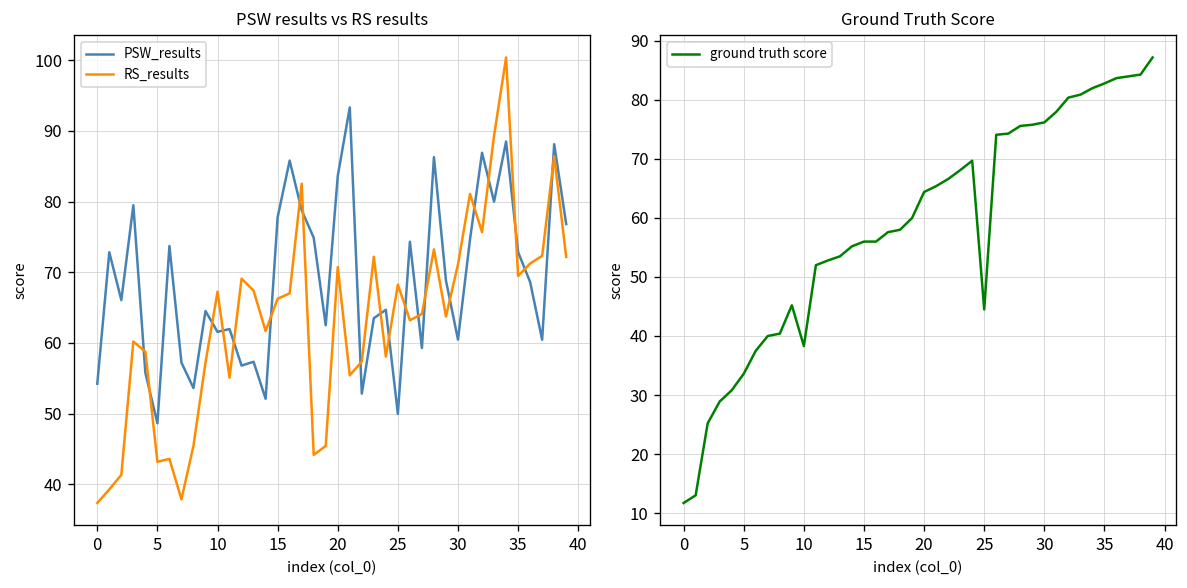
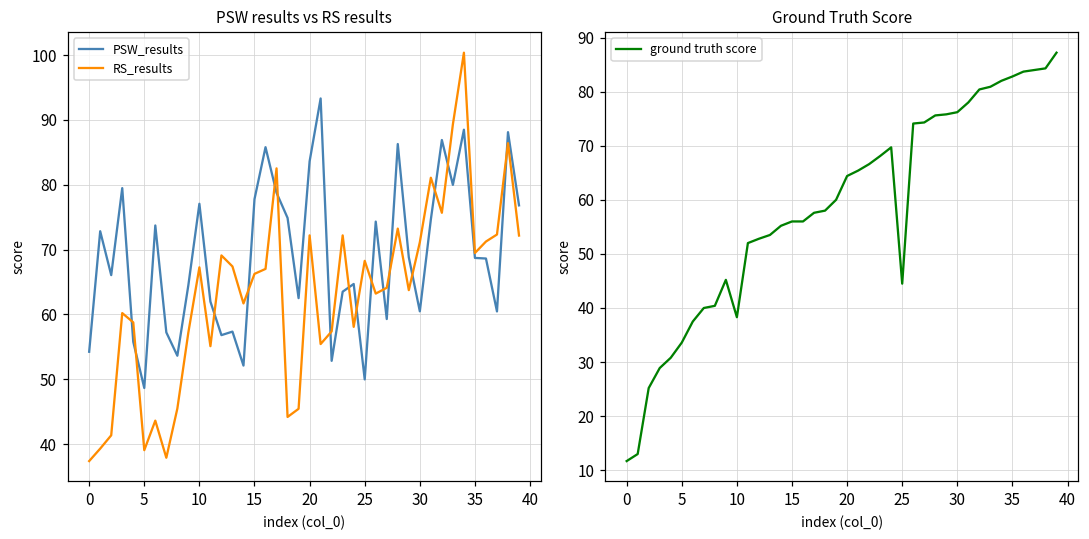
  {
    "PSW results vs RS results": {
      "PSW_results": {
        "0": 54,
        "5": 49,
-       "10": 62,
+       "10": 77,
        "15": 78,
        "20": 84,
        "25": 50,
        "30": 60,
-       "35": 73
+       "35": 69
      },
      "RS_results": {
        "0": 37,
-       "5": 43,
+       "5": 39,
        "10": 67,
        "15": 66,
-       "20": 71,
+       "20": 72,
        "25": 68,
        "30": 71,
        "35": 69
      }
    },
    "Ground Truth Score": {
      "0": 12,
      "5": 34,
      "10": 38,
      "15": 56,
      "20": 64,
      "25": 45,
      "30": 76,
      "35": 83
    }
  }
